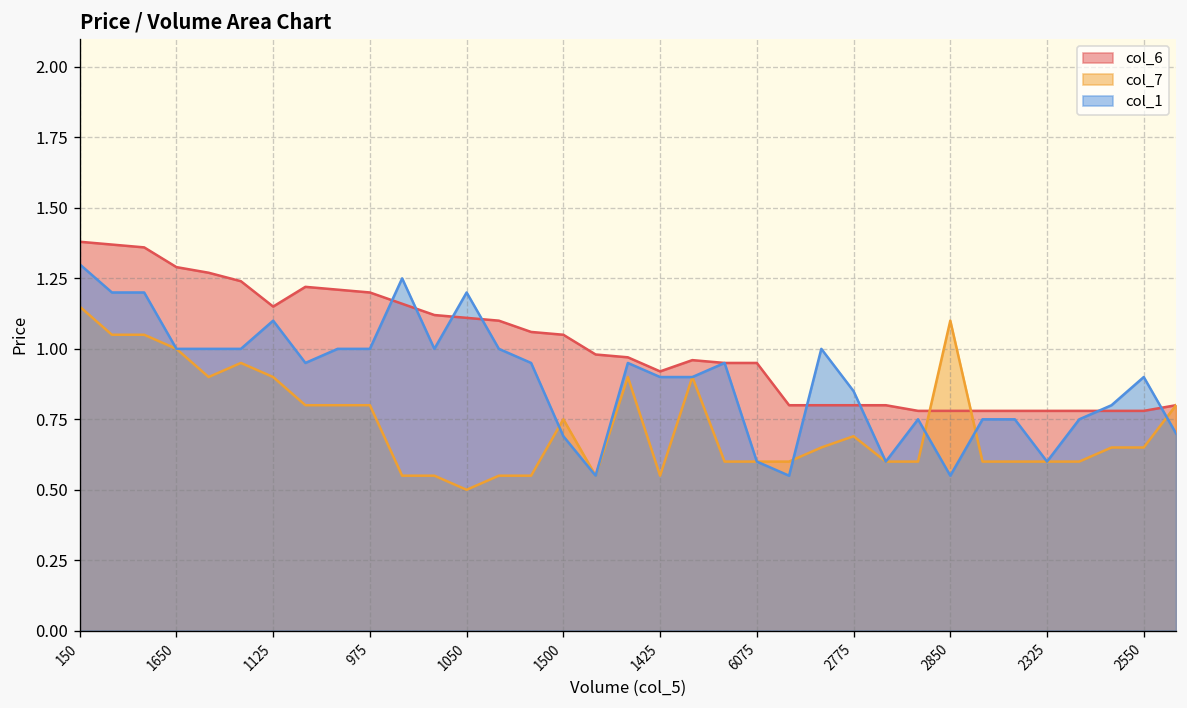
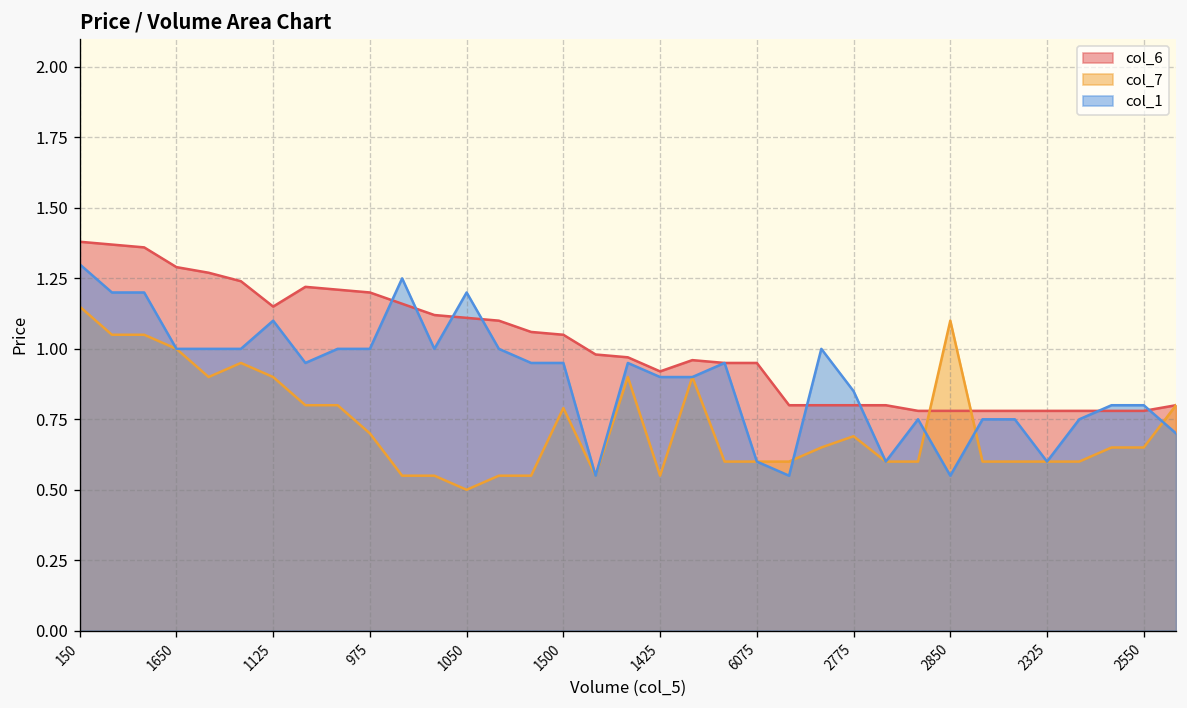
  {
    "col_6": {
      "150": 1.38,
      "1650": 1.29,
      "1125": 1.15,
      "975": 1.20,
      "1050": 1.11,
      "1500": 1.05,
      "1425": 0.92,
      "6075": 0.95,
      "2775": 0.80,
      "2850": 0.78,
      "2325": 0.78,
      "2550": 0.78
    },
    "col_7": {
      "150": 1.15,
      "1125": 0.90,
-     "975": 0.8,
+     "975": 0.7,
      "1050": 0.50,
-     "1500": 0.75,
+     "1500": 0.79,
      "1425": 0.55,
      "2775": 0.69,
      "2850": 1.10,
      "2550": 0.65
    },
    "col_1": {
      "150": 1.30,
      "1125": 1.10,
      "975": 1.00,
      "1050": 1.20,
-     "1500": 0.69,
+     "1500": 0.95,
      "1425": 0.90,
      "2775": 0.85,
      "2850": 0.55,
-     "2550": 0.9
+     "2550": 0.8
    }
  }
